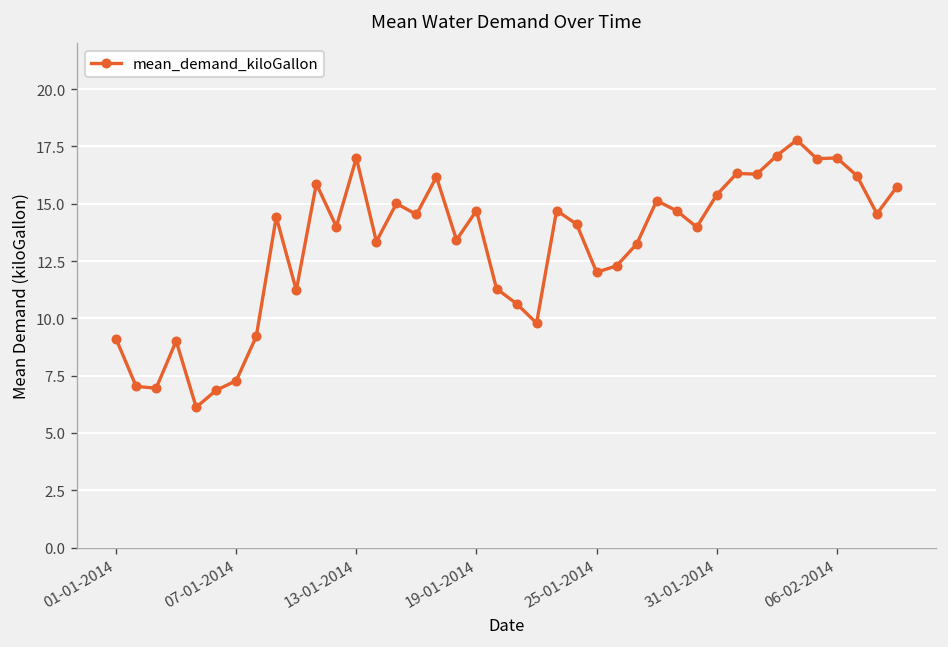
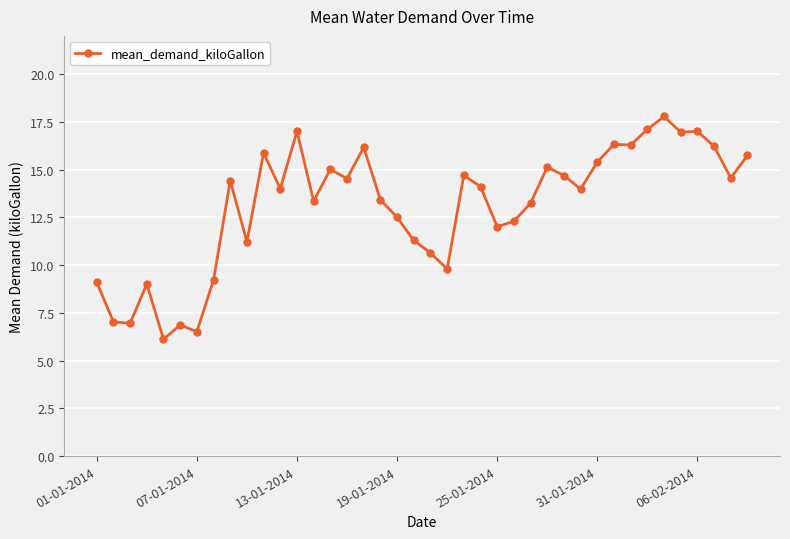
  {
    "01-01-2014": 9.1,
-   "07-01-2014": 7.3,
+   "07-01-2014": 6.5,
    "13-01-2014": 17.0,
-   "19-01-2014": 14.7,
+   "19-01-2014": 12.5,
    "25-01-2014": 12.0,
    "31-01-2014": 15.4,
    "06-02-2014": 17.0
  }
